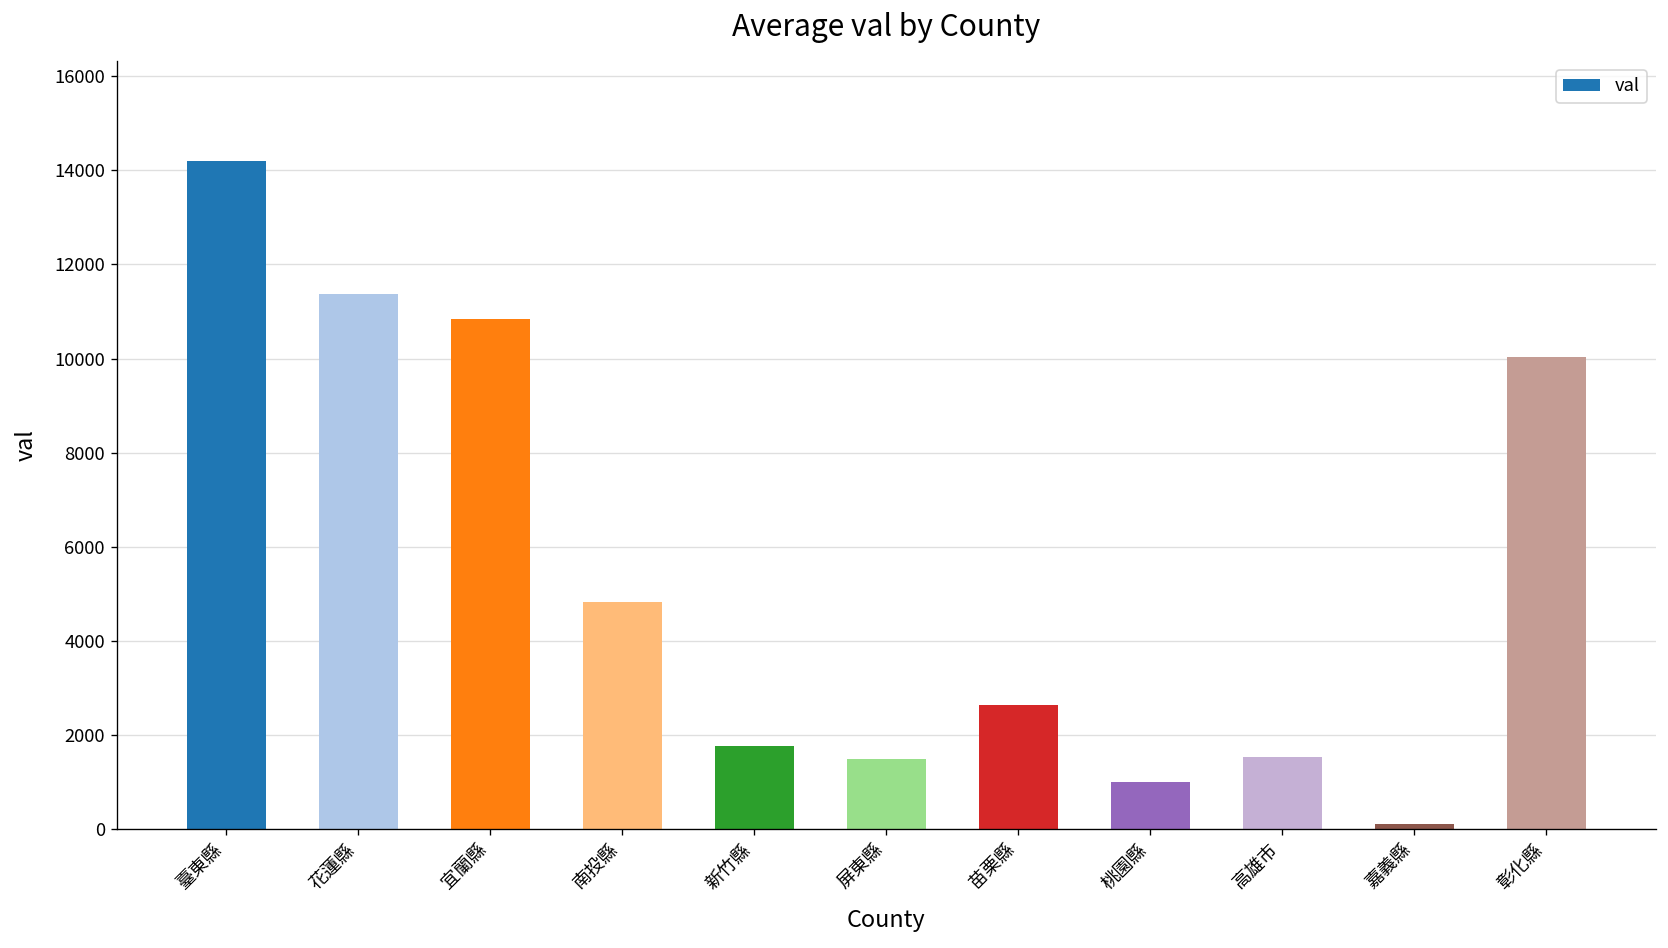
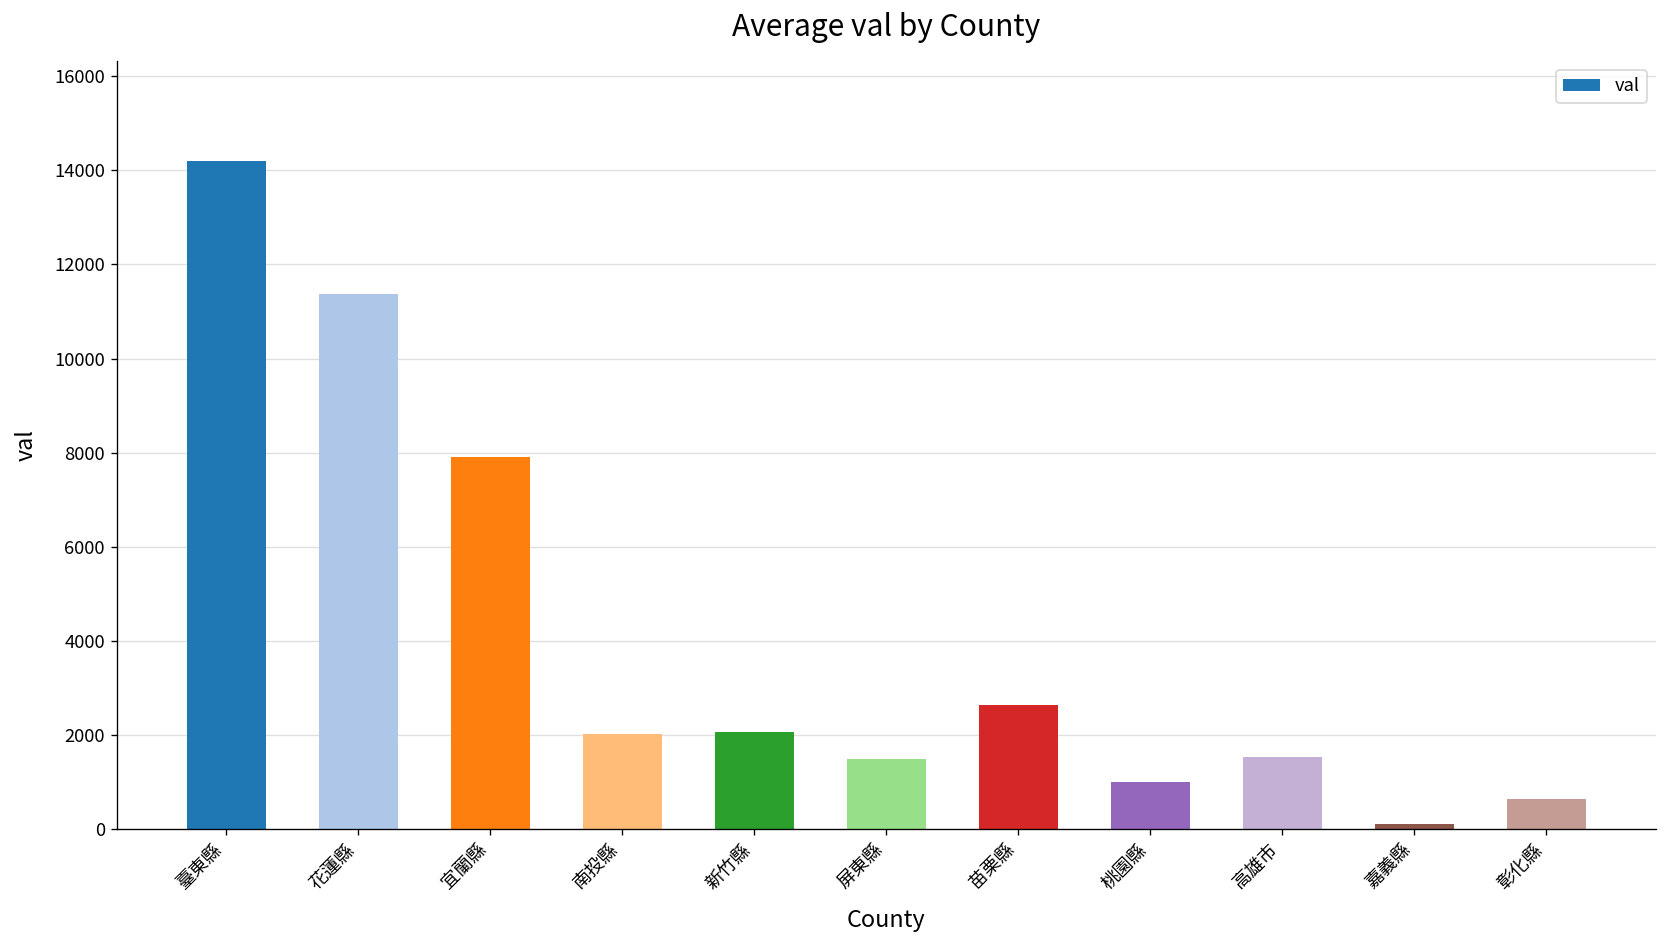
  {
    "臺東縣": 14200,
    "花蓮縣": 11400,
-   "宜蘭縣": 10800,
-   "南投縣": 4800,
-   "新竹縣": 1800,
+   "宜蘭縣": 7900,
+   "南投縣": 2000,
+   "新竹縣": 2100,
    "屏東縣": 1500,
    "苗栗縣": 2600,
    "桃園縣": 1000,
    "高雄市": 1500,
    "嘉義縣": 100,
-   "彰化縣": 10000
+   "彰化縣": 600
  }
